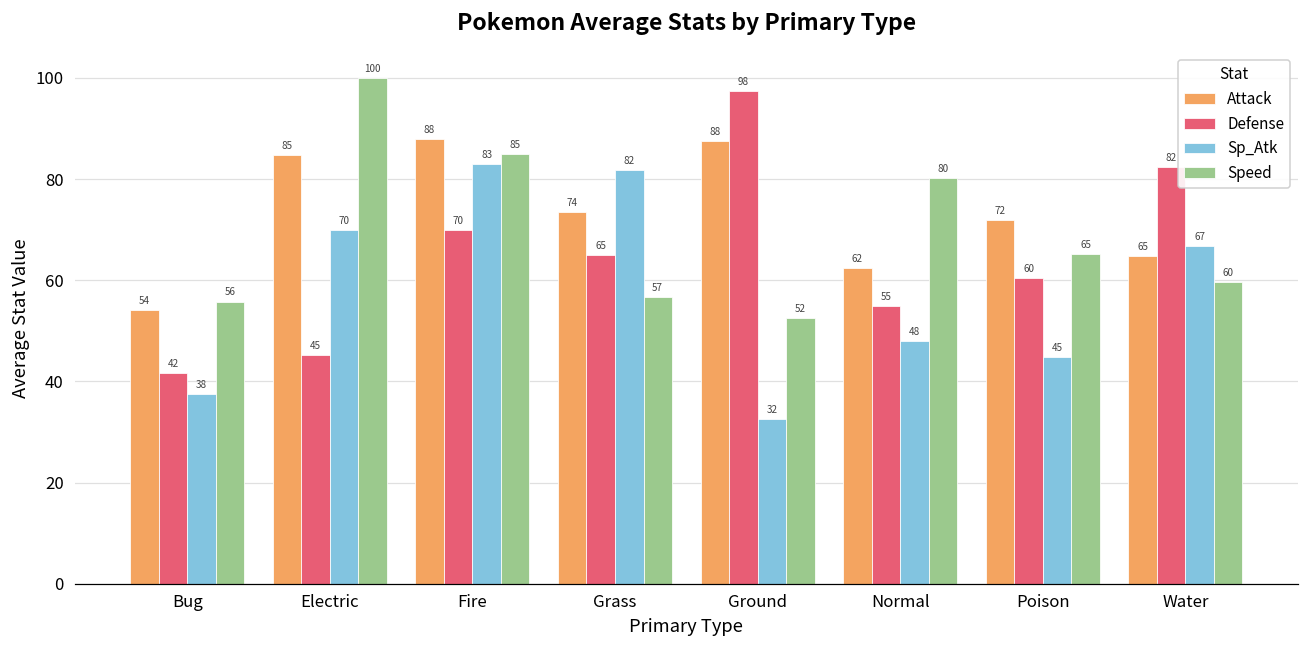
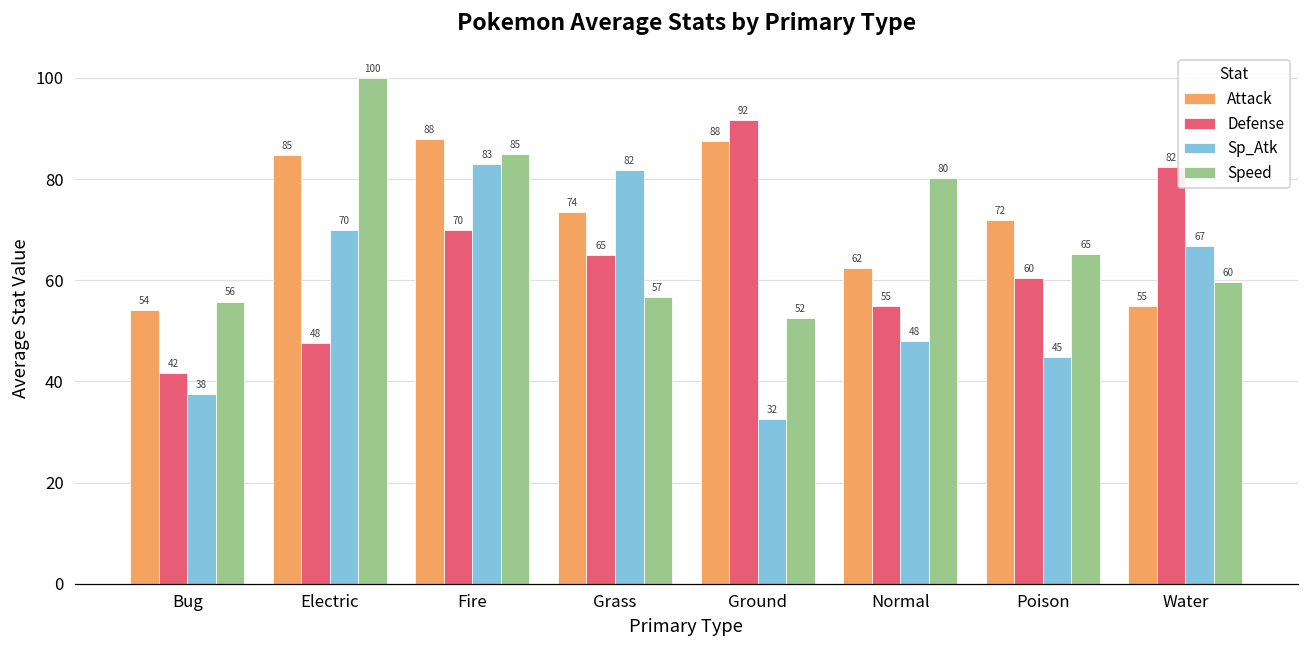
  {
    "Attack": {
      "Bug": 54,
      "Electric": 85,
      "Fire": 88,
      "Grass": 74,
      "Ground": 88,
      "Normal": 62,
      "Poison": 72,
-     "Water": 65
+     "Water": 55
    },
    "Defense": {
      "Bug": 42,
-     "Electric": 45,
+     "Electric": 48,
      "Fire": 70,
      "Grass": 65,
-     "Ground": 98,
+     "Ground": 92,
      "Normal": 55,
      "Poison": 60,
      "Water": 82
    },
    "Sp_Atk": {
      "Bug": 38,
      "Electric": 70,
      "Fire": 83,
      "Grass": 82,
      "Ground": 32,
      "Normal": 48,
      "Poison": 45,
      "Water": 67
    },
    "Speed": {
      "Bug": 56,
      "Electric": 100,
      "Fire": 85,
      "Grass": 57,
      "Ground": 52,
      "Normal": 80,
      "Poison": 65,
      "Water": 60
    }
  }
